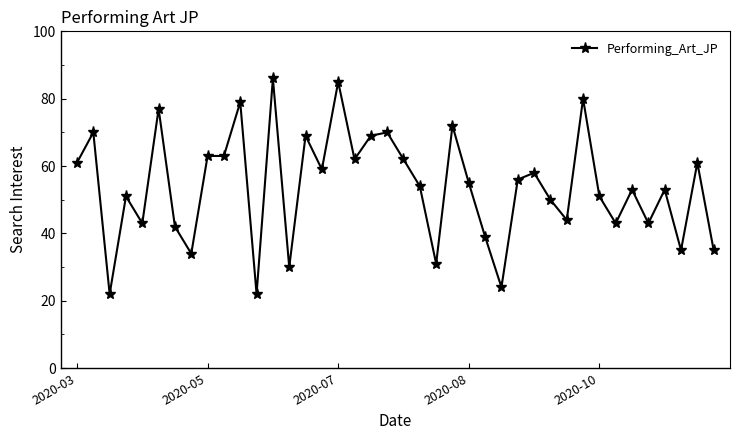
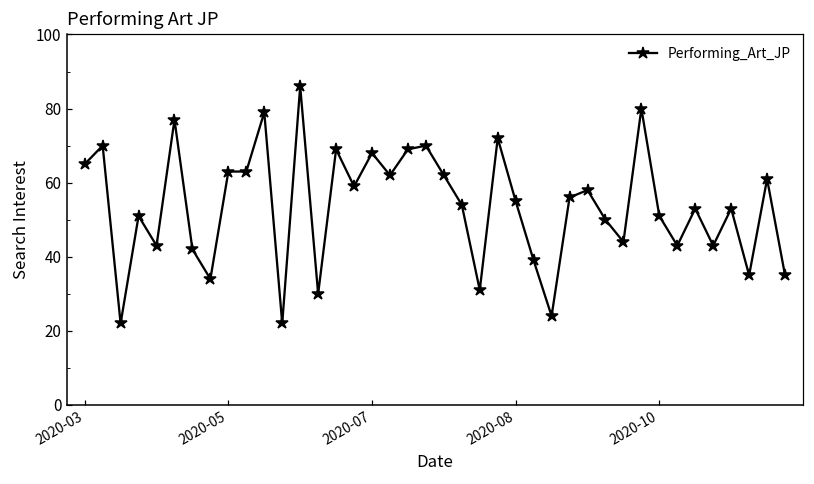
  {
-   "2020-03": 61,
+   "2020-03": 65,
    "2020-05": 63,
-   "2020-07": 85,
+   "2020-07": 68,
    "2020-08": 55,
    "2020-10": 51
  }
